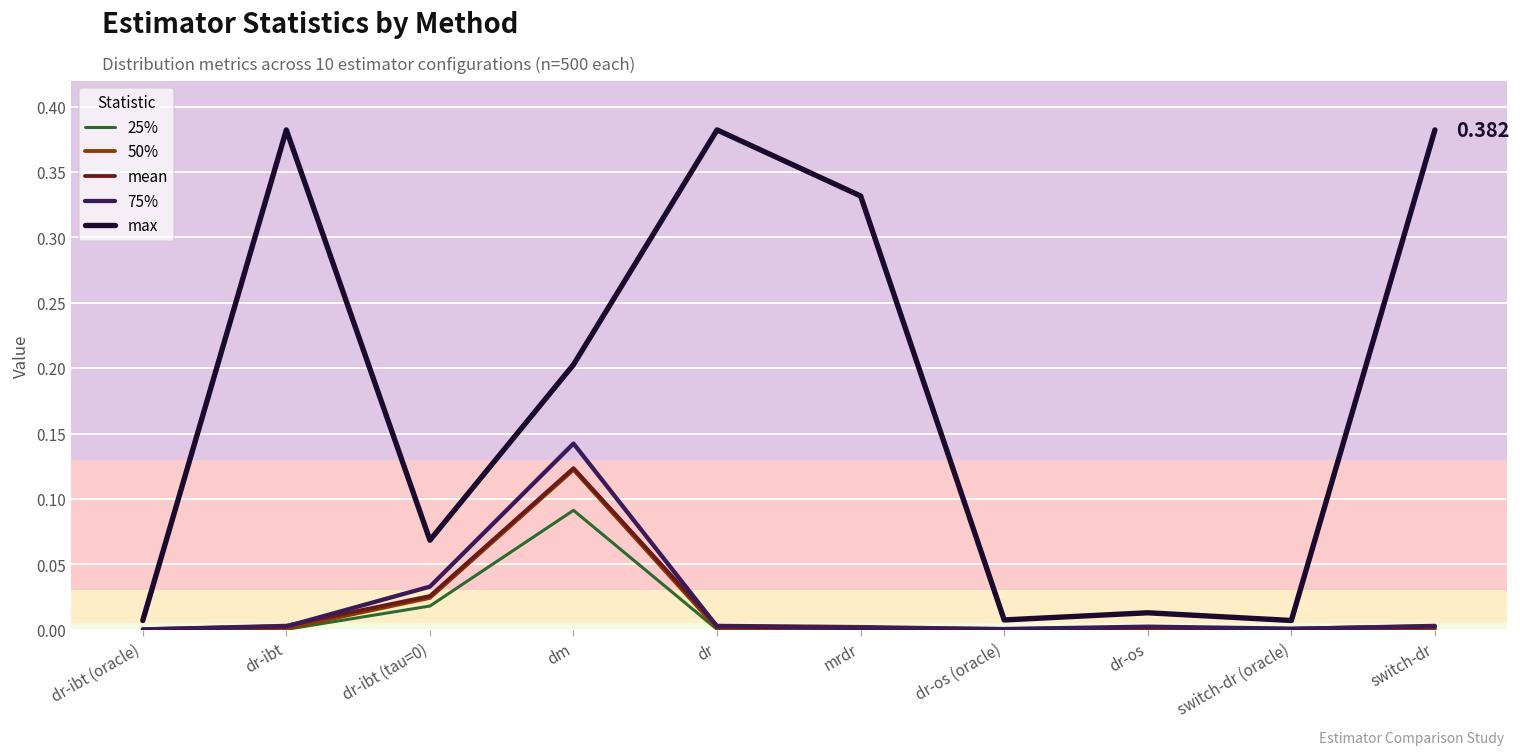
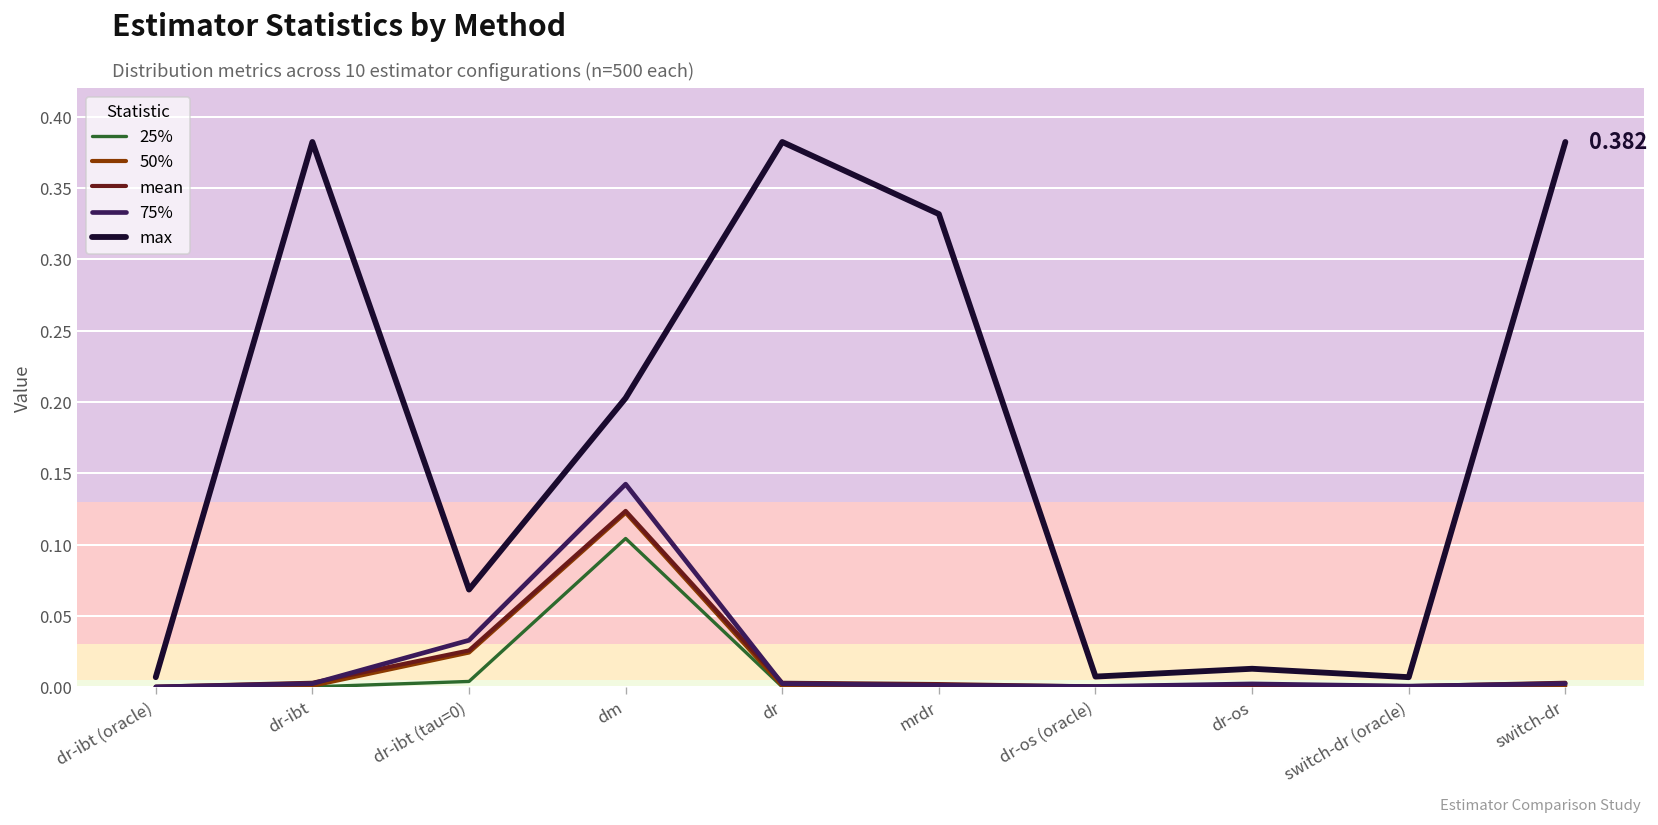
  {
    "25%": {
-     "dr-ibt (tau=0)": 0.018,
-     "dm": 0.091
+     "dr-ibt (tau=0)": 0.004,
+     "dm": 0.104
    }
  }
